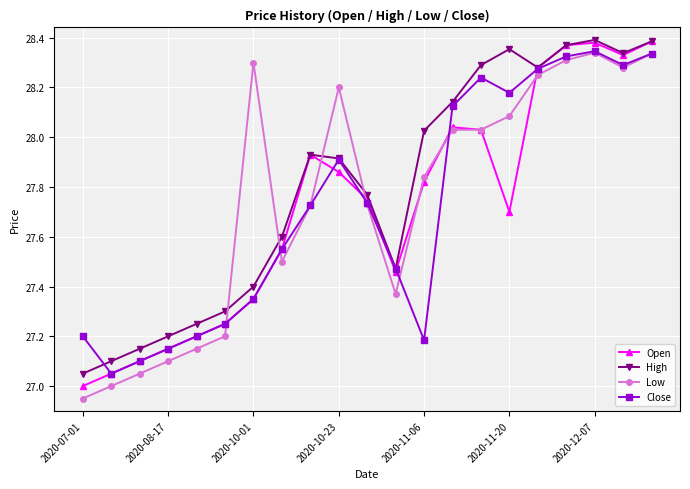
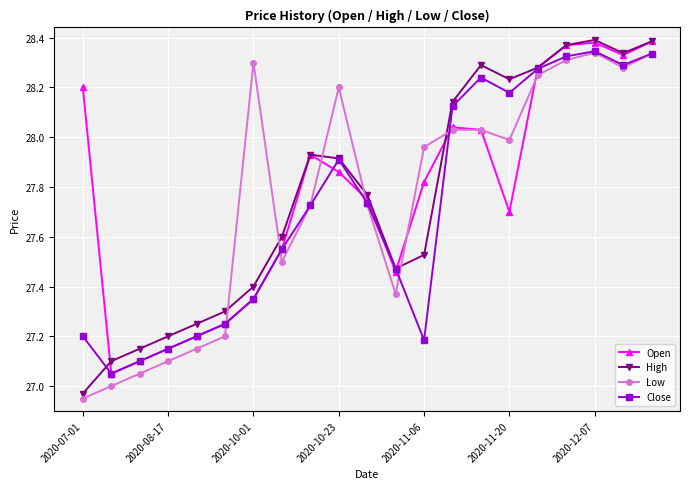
  {
    "Open": {
-     "2020-07-01": 27.0,
+     "2020-07-01": 28.2,
      "2020-10-23": 27.86,
      "2020-11-06": 27.82,
      "2020-11-20": 27.7,
      "2020-12-07": 28.38
    },
    "High": {
-     "2020-07-01": 27.05,
+     "2020-07-01": 26.97,
      "2020-08-17": 27.20,
      "2020-10-01": 27.40,
-     "2020-11-06": 28.03,
-     "2020-11-20": 28.35,
+     "2020-11-06": 27.53,
+     "2020-11-20": 28.23,
      "2020-12-07": 28.39
    },
    "Low": {
      "2020-07-01": 26.95,
      "2020-08-17": 27.10,
      "2020-10-01": 28.30,
      "2020-10-23": 28.20,
-     "2020-11-06": 27.84,
-     "2020-11-20": 28.09
+     "2020-11-06": 27.96,
+     "2020-11-20": 27.99
    },
    "Close": {
      "2020-07-01": 27.20,
      "2020-11-06": 27.18,
      "2020-11-20": 28.18
    }
  }
